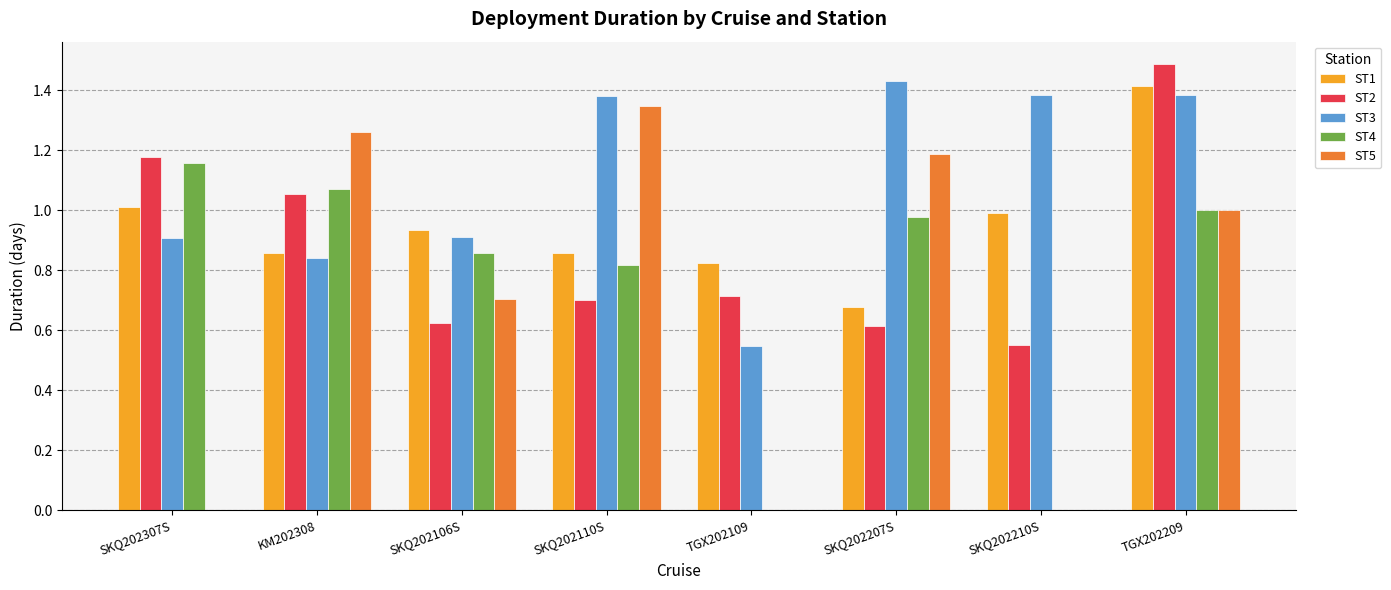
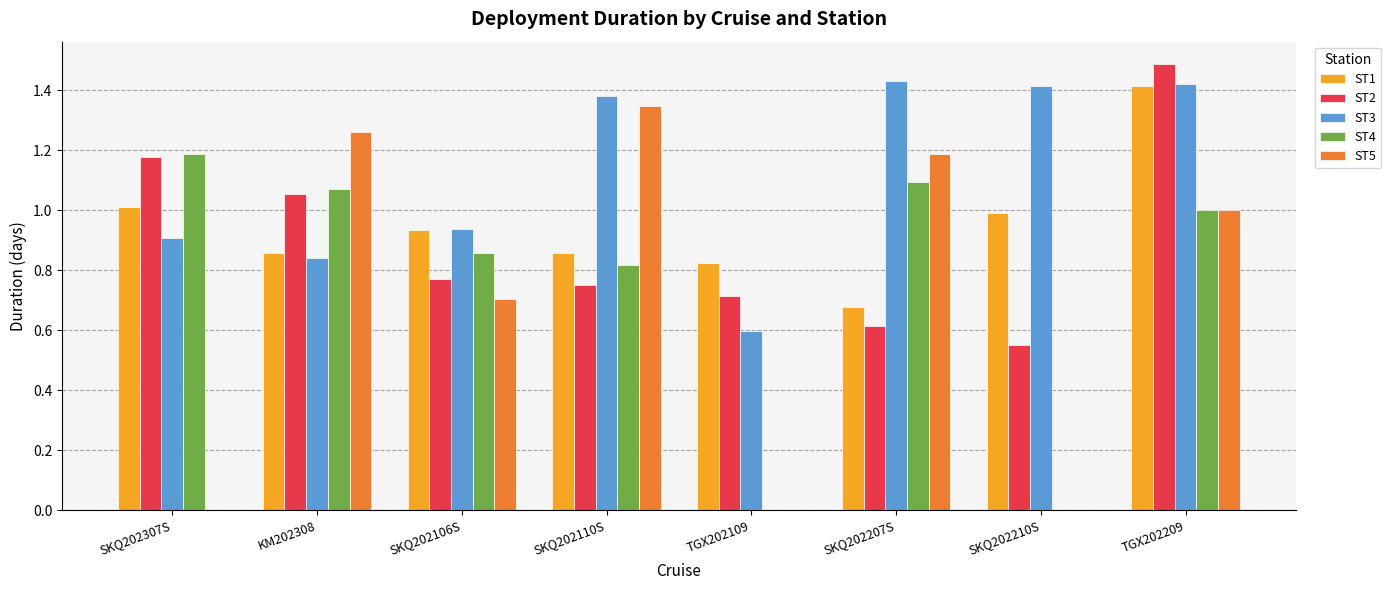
  {
    "ST2": {
      "SKQ202307S": 1.18,
      "KM202308": 1.05,
-     "SKQ202106S": 0.62,
-     "SKQ202110S": 0.70,
+     "SKQ202106S": 0.77,
+     "SKQ202110S": 0.75,
      "TGX202109": 0.71,
      "SKQ202207S": 0.61,
      "SKQ202210S": 0.55,
      "TGX202209": 1.49
    },
    "ST3": {
      "SKQ202307S": 0.91,
      "KM202308": 0.84,
-     "SKQ202106S": 0.91,
+     "SKQ202106S": 0.94,
      "SKQ202110S": 1.38,
-     "TGX202109": 0.55,
+     "TGX202109": 0.60,
      "SKQ202207S": 1.43,
-     "SKQ202210S": 1.38,
-     "TGX202209": 1.38
+     "SKQ202210S": 1.41,
+     "TGX202209": 1.42
    },
    "ST4": {
-     "SKQ202307S": 1.16,
+     "SKQ202307S": 1.19,
      "KM202308": 1.07,
      "SKQ202106S": 0.86,
      "SKQ202110S": 0.82,
      "TGX202109": 0.00,
-     "SKQ202207S": 0.98,
+     "SKQ202207S": 1.10,
      "SKQ202210S": 0.00,
      "TGX202209": 1.00
    }
  }
